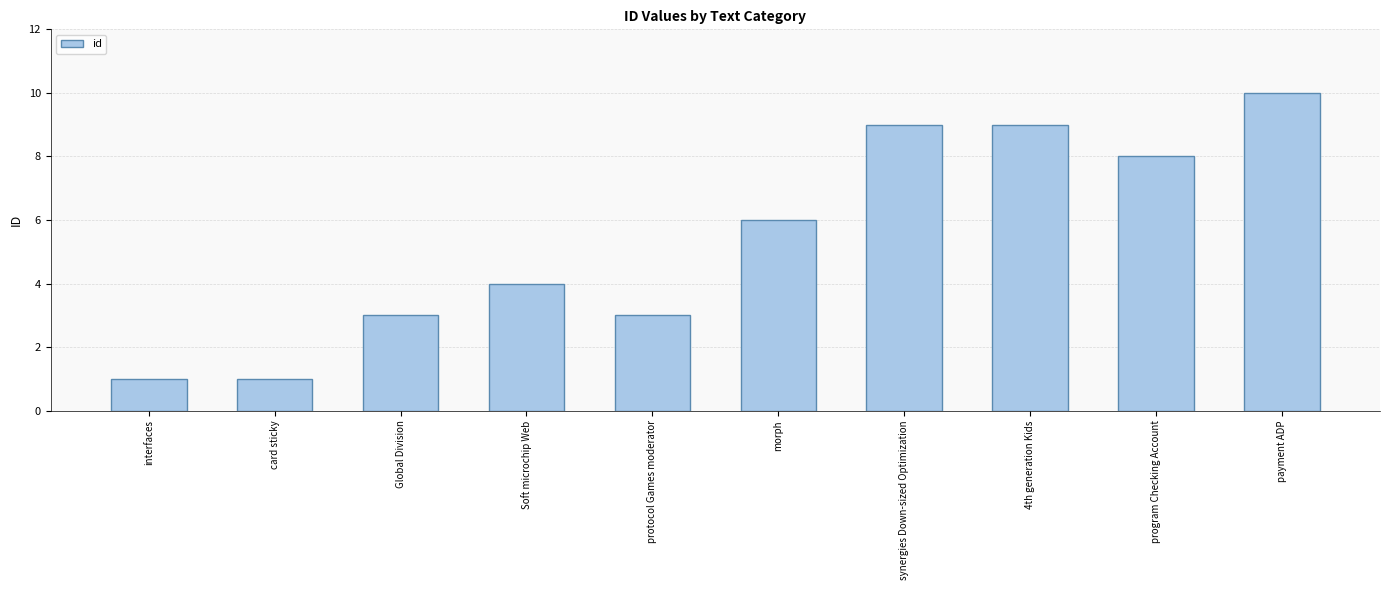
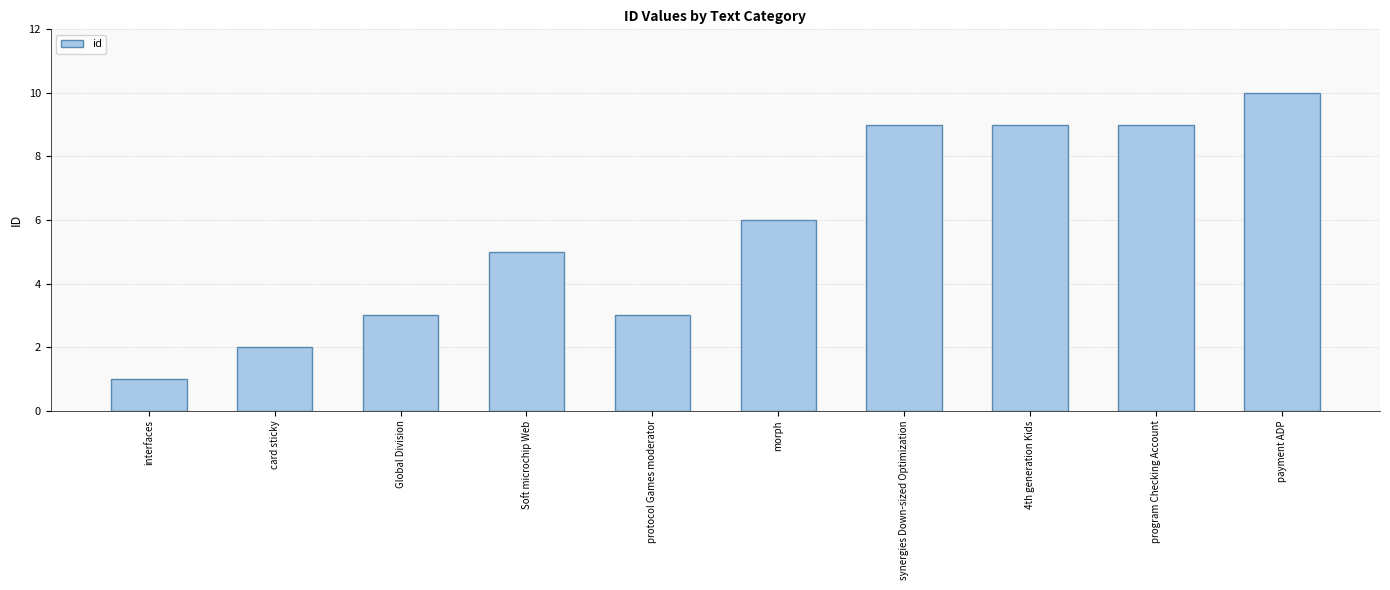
  {
    "interfaces": 1,
-   "card sticky": 1,
+   "card sticky": 2,
    "Global Division": 3,
-   "Soft microchip Web": 4,
+   "Soft microchip Web": 5,
    "protocol Games moderator": 3,
    "morph": 6,
    "synergies Down-sized Optimization": 9,
    "4th generation Kids": 9,
-   "program Checking Account": 8,
+   "program Checking Account": 9,
    "payment ADP": 10
  }
